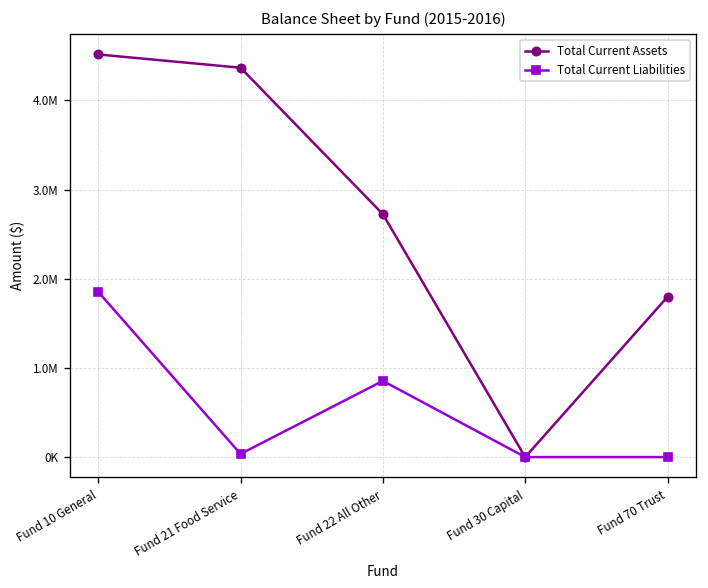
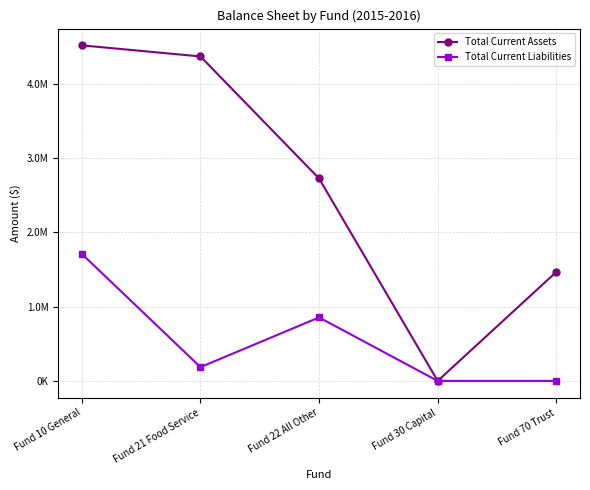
  {
    "Total Current Assets": {
      "Fund 10 General": 4500000,
      "Fund 21 Food Service": 4400000,
      "Fund 22 All Other": 2700000,
-     "Fund 70 Trust": 1800000
+     "Fund 70 Trust": 1500000
    },
    "Total Current Liabilities": {
-     "Fund 10 General": 1900000,
-     "Fund 21 Food Service": 0,
+     "Fund 10 General": 1700000,
+     "Fund 21 Food Service": 200000,
      "Fund 22 All Other": 900000,
      "Fund 70 Trust": 0
    }
  }
